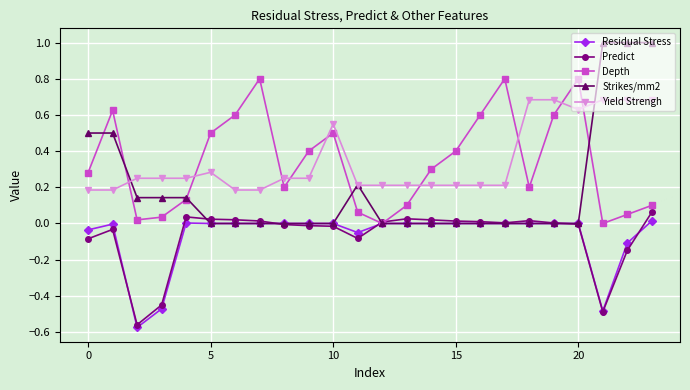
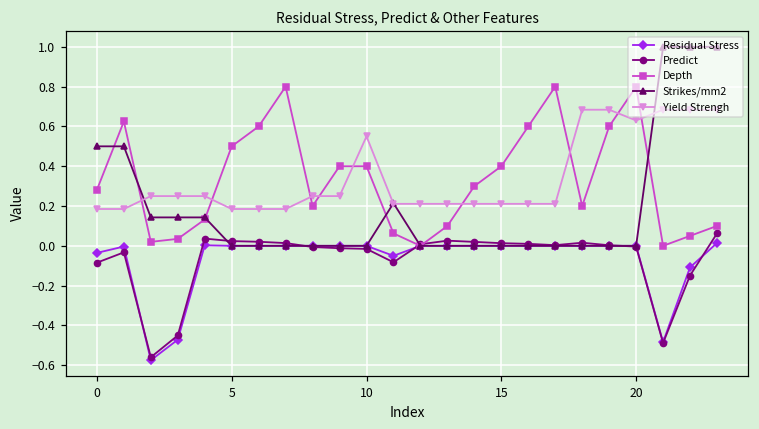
  {
    "Residual Stress": {
      "0": -0.04
    },
    "Depth": {
      "0": 0.28,
      "5": 0.5,
-     "10": 0.5,
+     "10": 0.4,
      "15": 0.4
    },
    "Yield Strengh": {
      "0": 0.19,
-     "5": 0.28,
+     "5": 0.19,
      "10": 0.55,
      "15": 0.21
    }
  }
